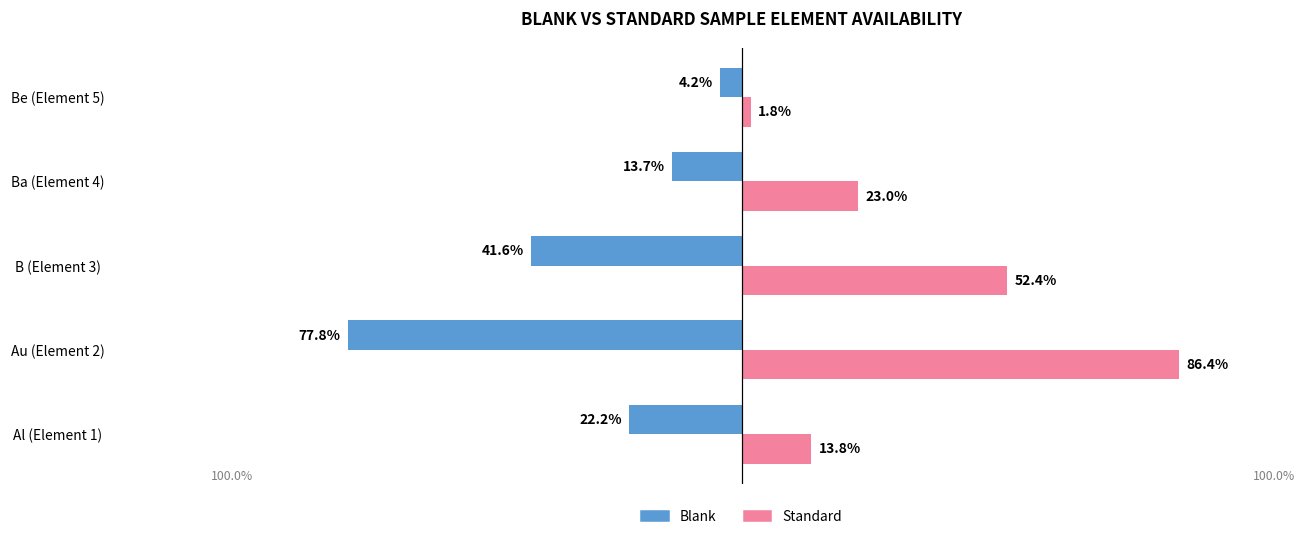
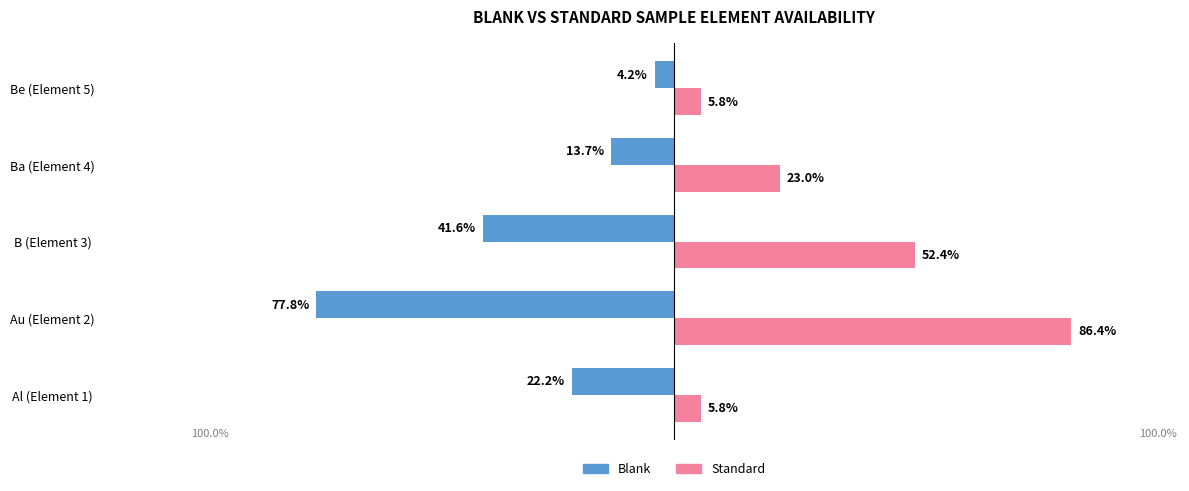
  {
    "Standard": {
-     "Be (Element 5)": "1.8%",
+     "Be (Element 5)": "5.8%",
      "Ba (Element 4)": "23.0%",
      "B (Element 3)": "52.4%",
      "Au (Element 2)": "86.4%",
-     "Al (Element 1)": "13.8%"
+     "Al (Element 1)": "5.8%"
    }
  }
